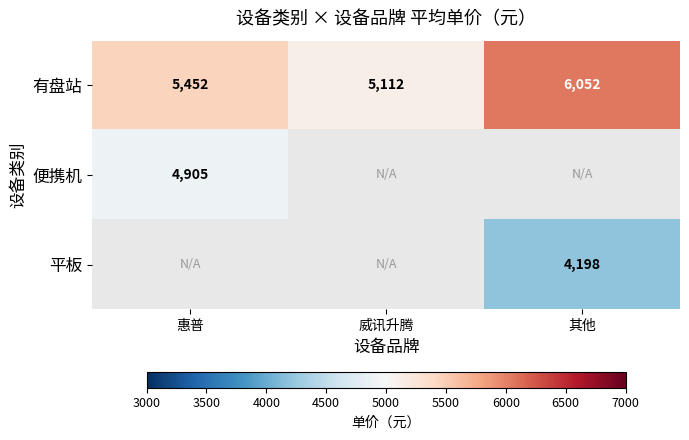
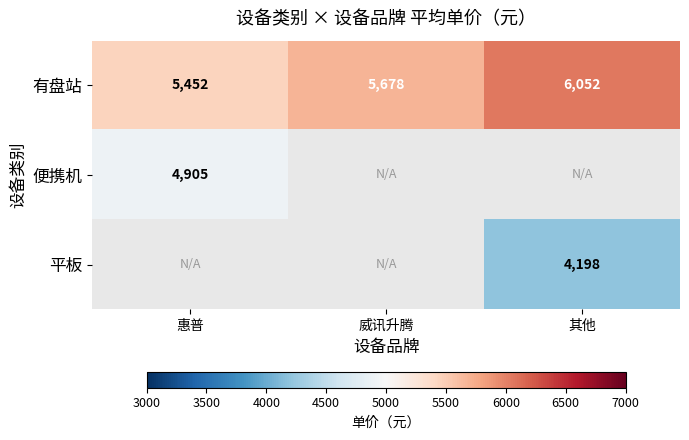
  {
    "有盘站": {
      "惠普": "5,452",
-     "威讯升腾": "5,112",
+     "威讯升腾": "5,678",
      "其他": "6,052"
    },
    "便携机": {
      "惠普": "4,905"
    },
    "平板": {
      "其他": "4,198"
    }
  }
